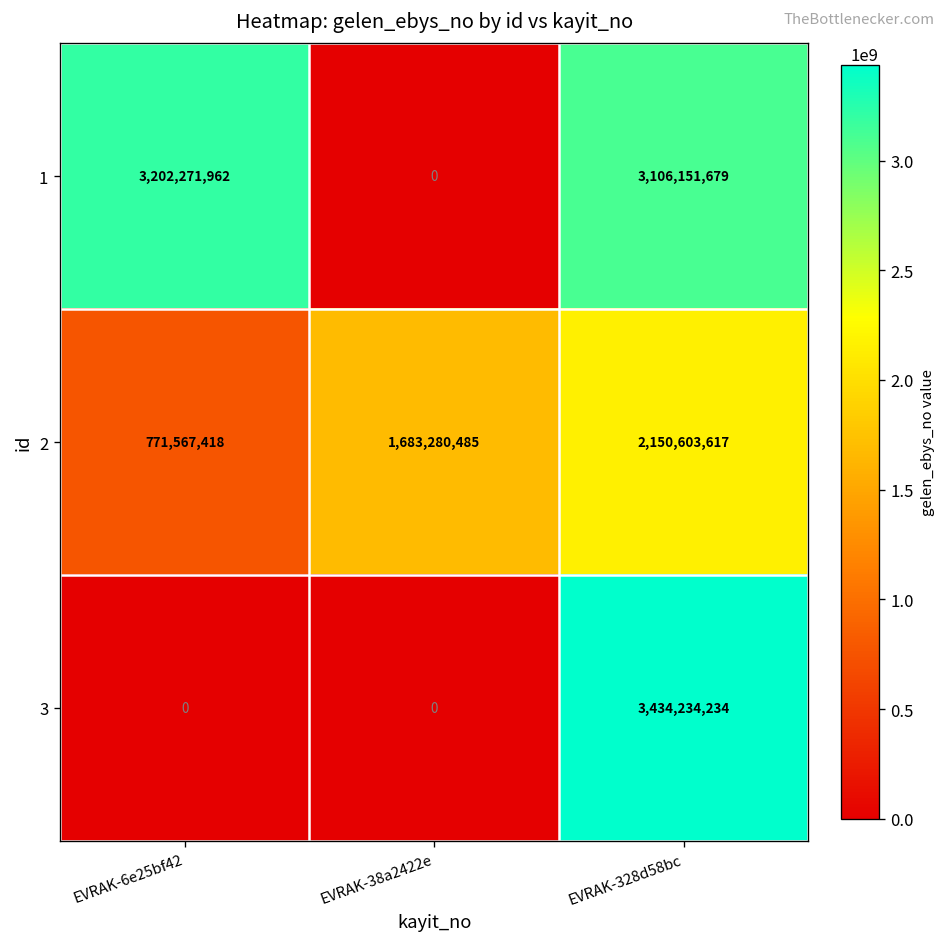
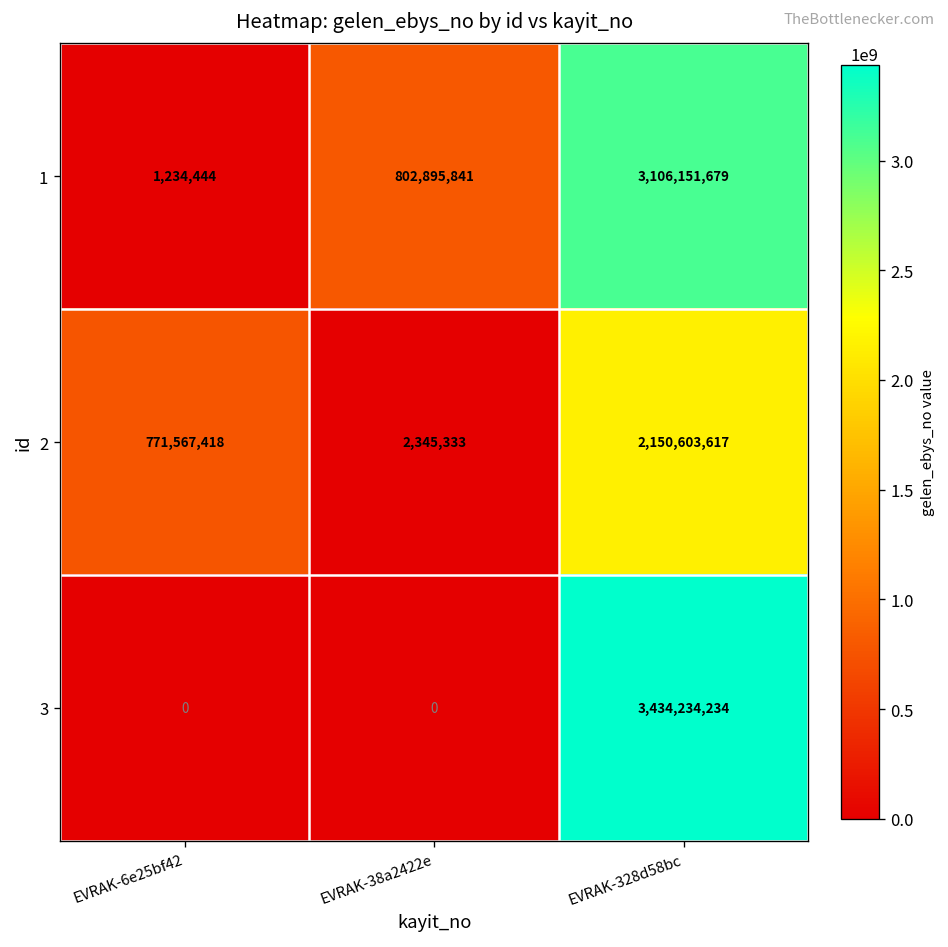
  {
    "1": {
-     "EVRAK-6e25bf42": "3,202,271,962",
-     "EVRAK-38a2422e": "0",
+     "EVRAK-6e25bf42": "1,234,444",
+     "EVRAK-38a2422e": "802,895,841",
      "EVRAK-328d58bc": "3,106,151,679"
    },
    "2": {
      "EVRAK-6e25bf42": "771,567,418",
-     "EVRAK-38a2422e": "1,683,280,485",
+     "EVRAK-38a2422e": "2,345,333",
      "EVRAK-328d58bc": "2,150,603,617"
    },
    "3": {
      "EVRAK-6e25bf42": "0",
      "EVRAK-38a2422e": "0",
      "EVRAK-328d58bc": "3,434,234,234"
    }
  }
